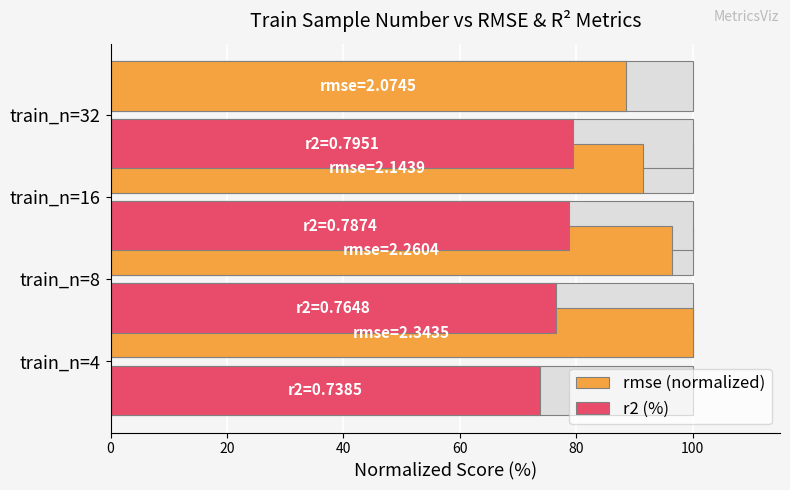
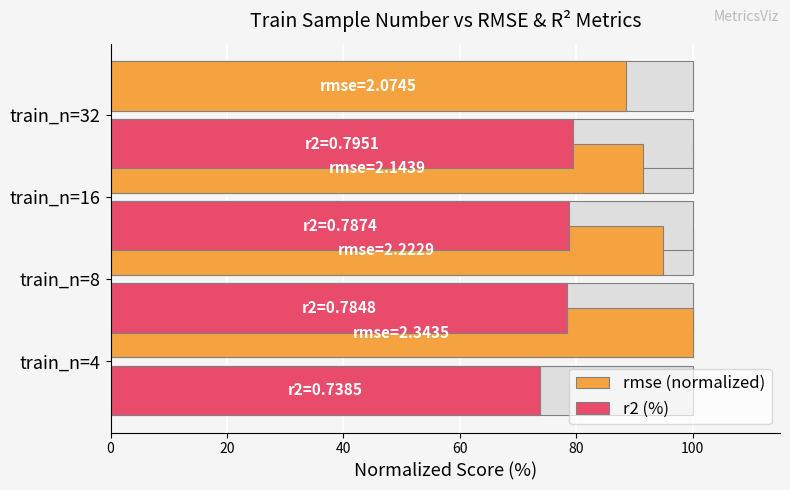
  {
    "rmse (normalized)": {
-     "train_n=8": 2.2604
+     "train_n=8": 2.2229
    },
    "r2 (%)": {
-     "train_n=8": 0.7648
+     "train_n=8": 0.7848
    }
  }
